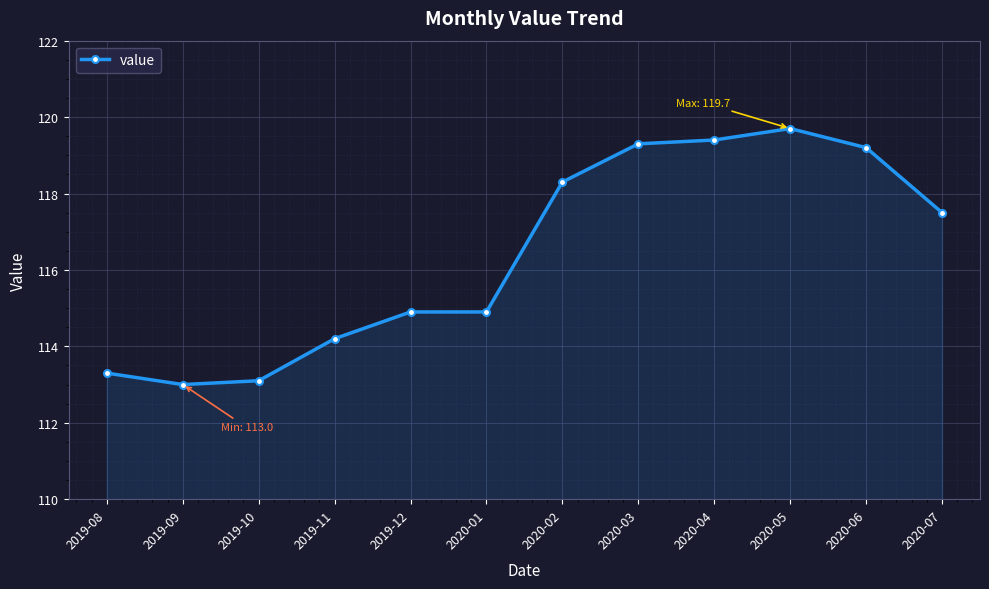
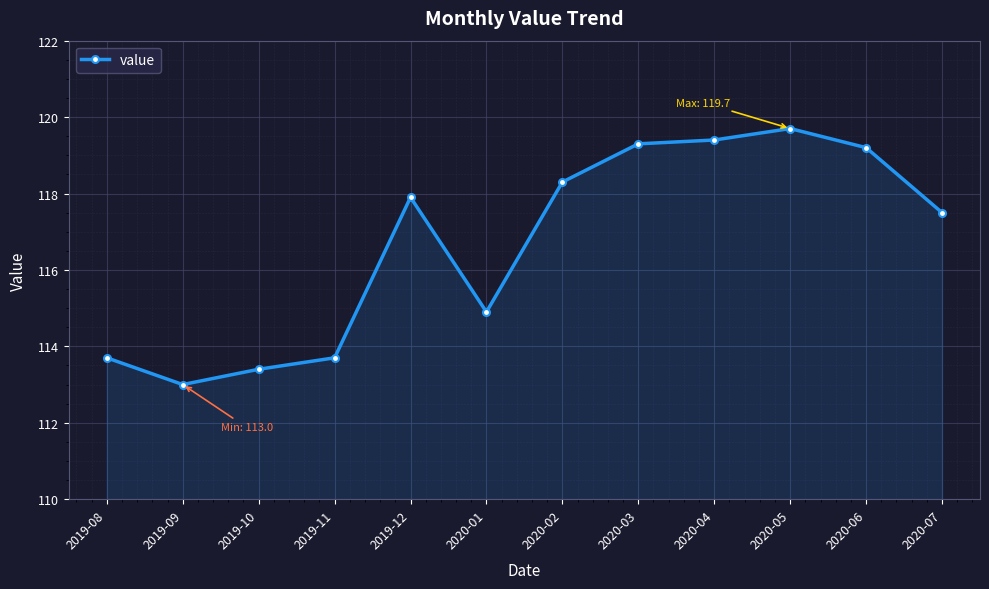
  {
-   "2019-08": 113.3,
-   "2019-10": 113.1,
-   "2019-11": 114.2,
-   "2019-12": 114.9,
+   "2019-08": 113.7,
+   "2019-10": 113.4,
+   "2019-11": 113.7,
+   "2019-12": 117.9,
    "2020-01": 114.9,
    "2020-02": 118.3,
    "2020-03": 119.3,
    "2020-04": 119.4,
    "2020-06": 119.2,
    "2020-07": 117.5
  }
